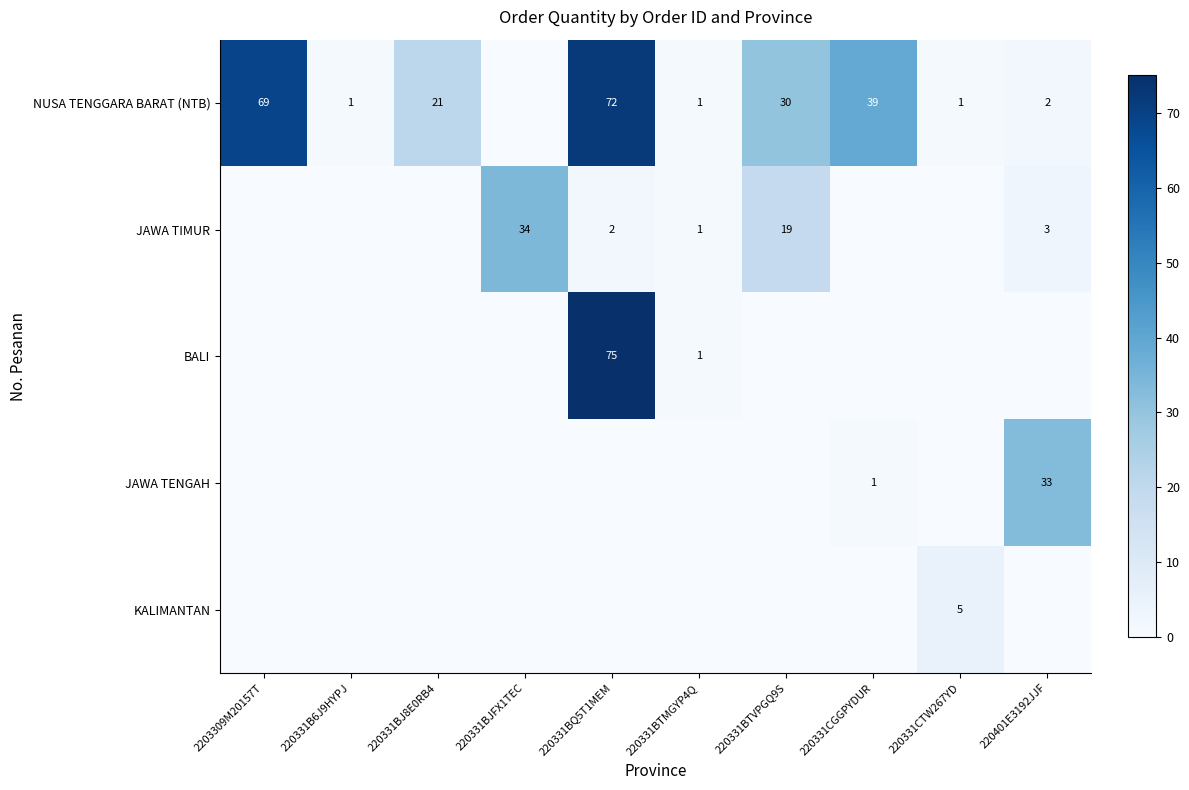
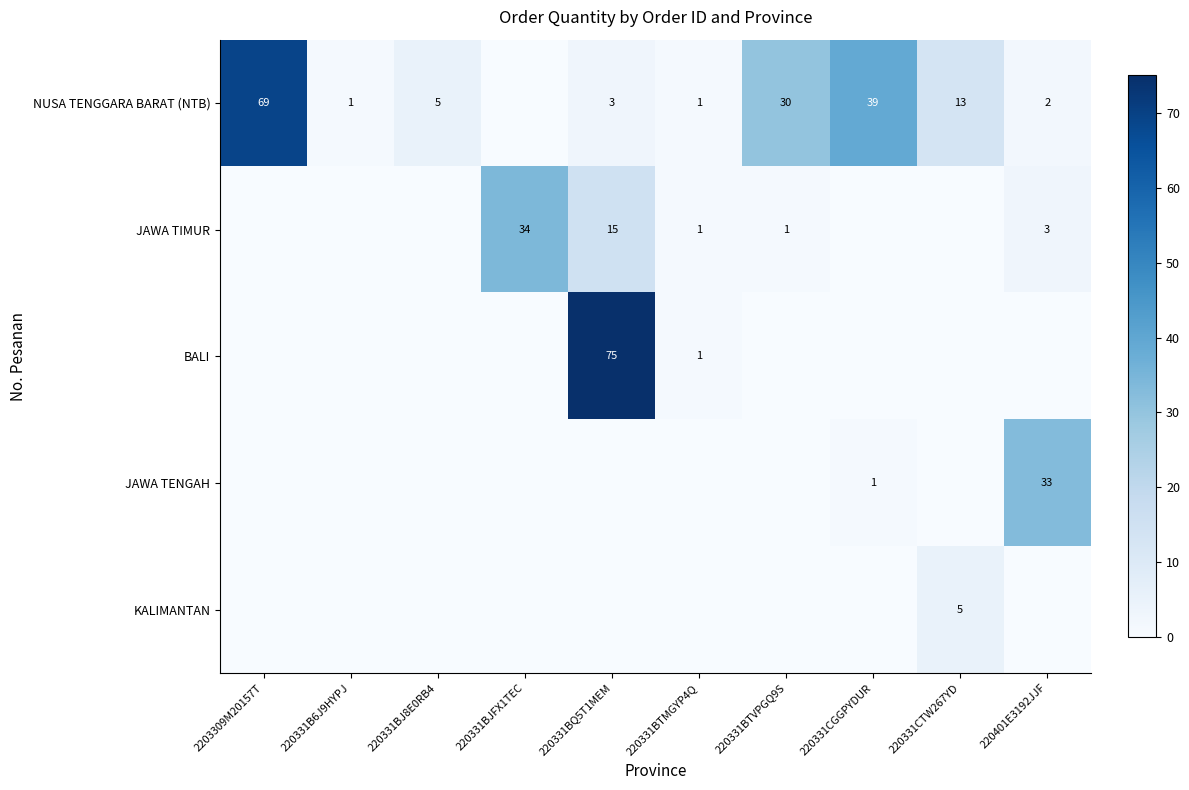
  {
    "NUSA TENGGARA BARAT (NTB)": {
      "2203309M20157T": 69,
      "220331B6J9HYPJ": 1,
-     "220331BJ8E0RB4": 21,
-     "220331BQ5T1MEM": 72,
+     "220331BJ8E0RB4": 5,
+     "220331BQ5T1MEM": 3,
      "220331BTMGYP4Q": 1,
      "220331BTVPGQ9S": 30,
      "220331CGGPYDUR": 39,
-     "220331CTW267YD": 1,
+     "220331CTW267YD": 13,
      "220401E3192JJF": 2
    },
    "JAWA TIMUR": {
      "220331BJFX1TEC": 34,
-     "220331BQ5T1MEM": 2,
+     "220331BQ5T1MEM": 15,
      "220331BTMGYP4Q": 1,
-     "220331BTVPGQ9S": 19,
+     "220331BTVPGQ9S": 1,
      "220401E3192JJF": 3
    },
    "BALI": {
      "220331BQ5T1MEM": 75,
      "220331BTMGYP4Q": 1
    },
    "JAWA TENGAH": {
      "220331CGGPYDUR": 1,
      "220401E3192JJF": 33
    },
    "KALIMANTAN": {
      "220331CTW267YD": 5
    }
  }
